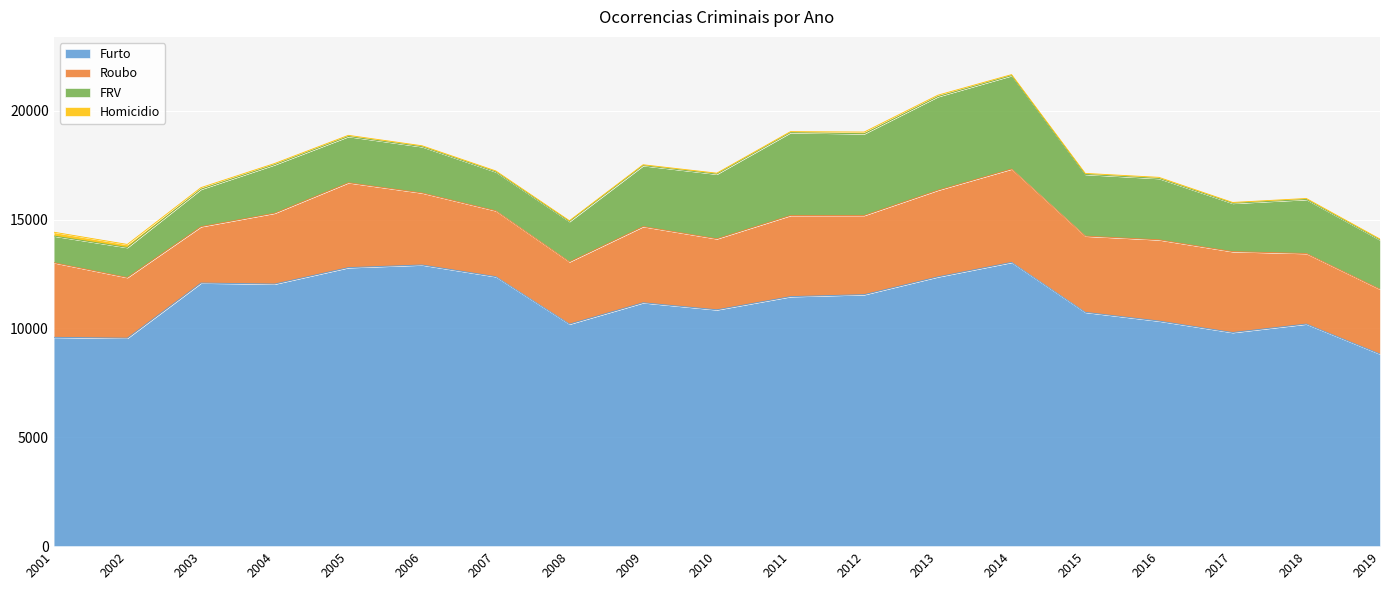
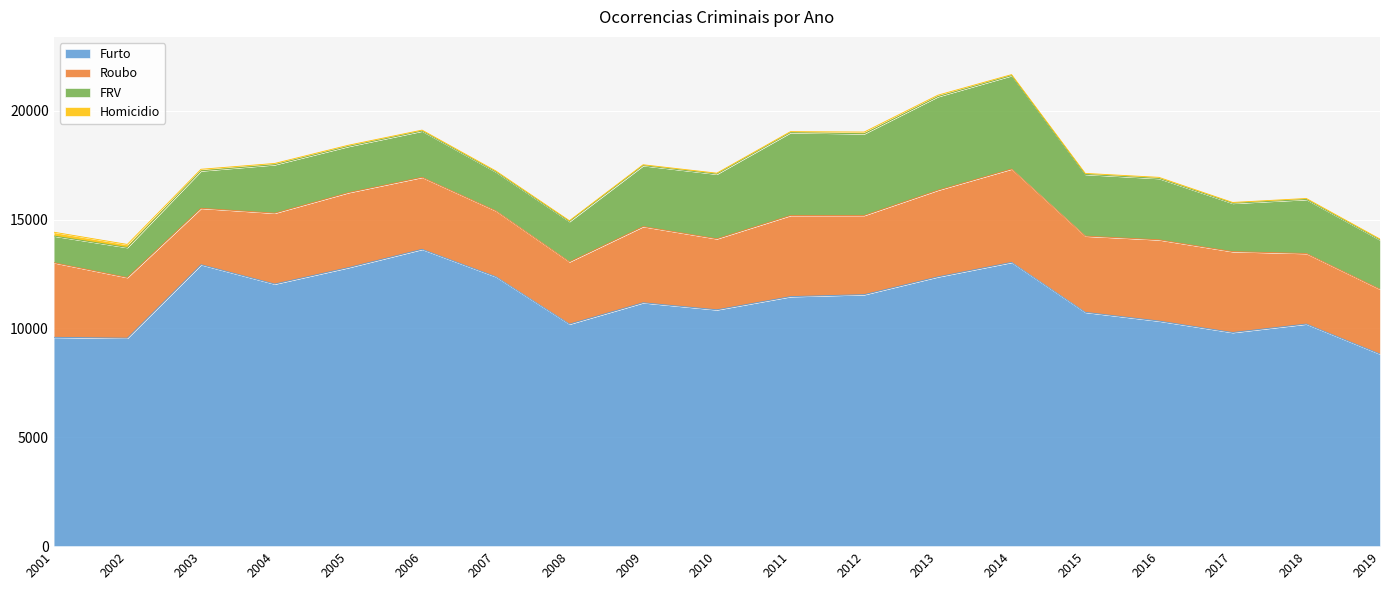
  {
    "Furto": {
      "2001": 9600,
      "2002": 9600,
-     "2003": 12100,
+     "2003": 12900,
      "2004": 12000,
      "2005": 12800,
-     "2006": 12900,
+     "2006": 13600,
      "2007": 12400,
      "2008": 10200,
      "2009": 11200,
      "2010": 10900,
      "2011": 11500,
      "2012": 11600,
      "2013": 12400,
      "2014": 13000,
      "2015": 10700,
      "2016": 10300,
      "2017": 9800,
      "2018": 10200,
      "2019": 8800
    },
    "Roubo": {
      "2001": 3400,
      "2002": 2800,
      "2003": 2600,
      "2004": 3300,
-     "2005": 3900,
+     "2005": 3400,
      "2006": 3300,
      "2007": 3000,
      "2008": 2900,
      "2009": 3500,
      "2010": 3300,
      "2011": 3700,
      "2012": 3600,
      "2013": 4000,
      "2014": 4300,
      "2015": 3500,
      "2016": 3700,
      "2017": 3700,
      "2018": 3200,
      "2019": 3000
    },
    "FRV": {
      "2001": 1200,
      "2002": 1400
    },
    "Homicidio": {
      "2001": 200,
      "2002": 100
    }
  }
